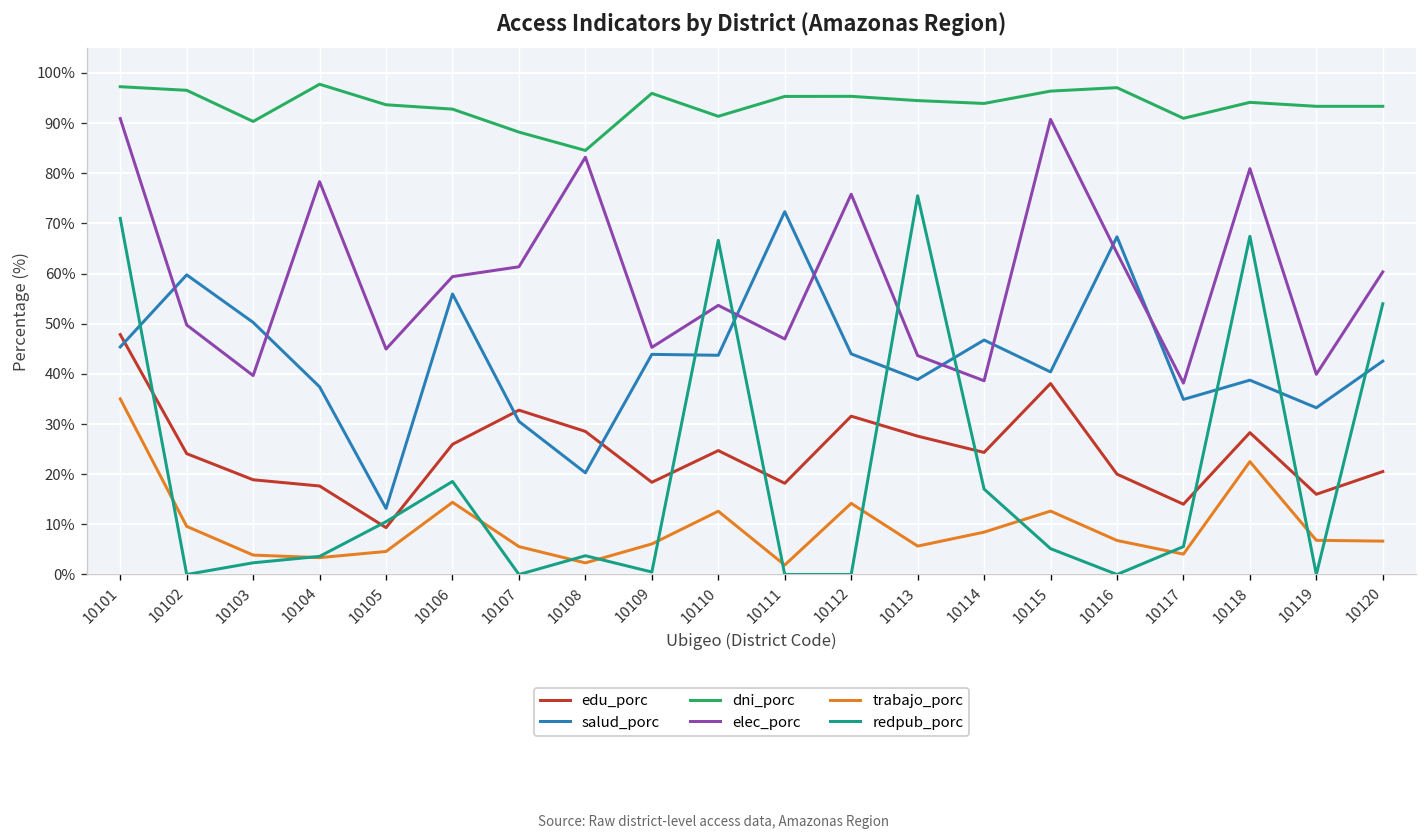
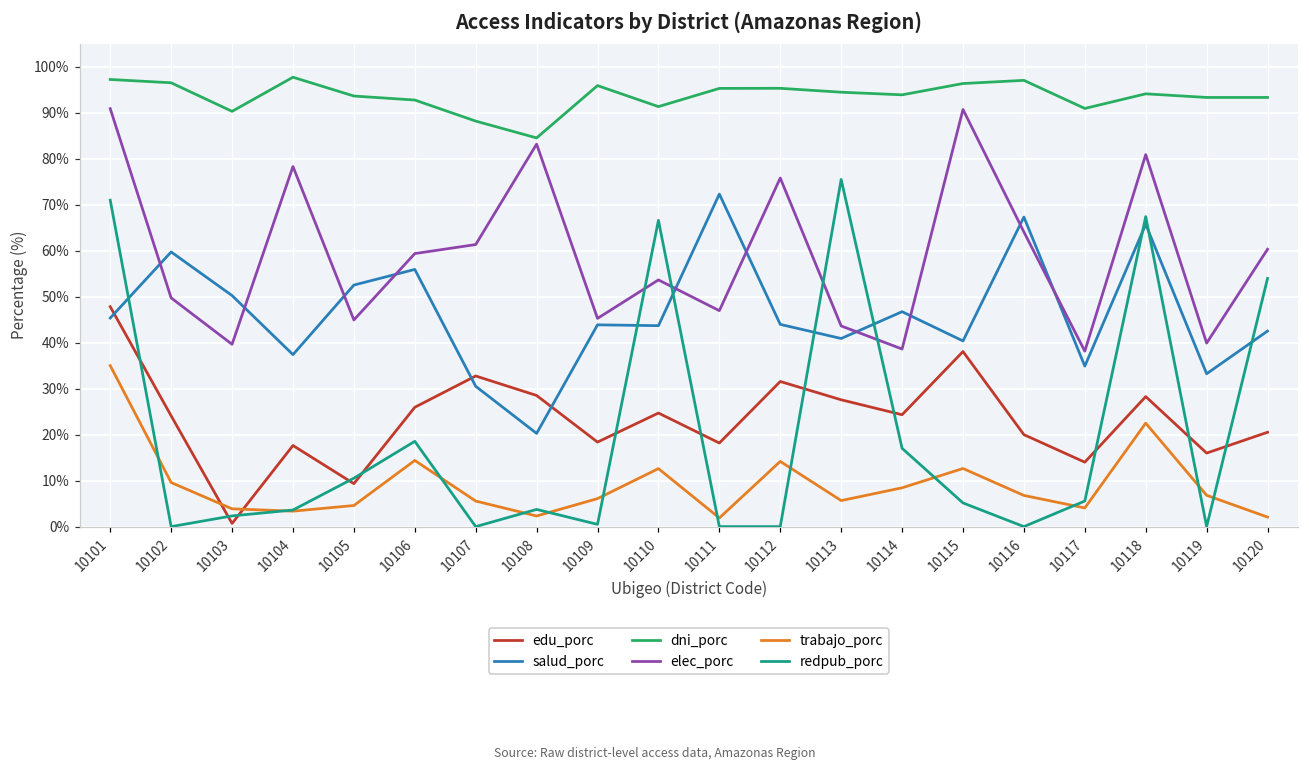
  {
    "edu_porc": {
      "10101": "48%",
      "10102": "24%",
-     "10103": "19%",
+     "10103": "1%",
      "10104": "18%",
      "10105": "9%",
      "10106": "26%",
      "10107": "33%",
      "10108": "29%",
      "10109": "18%",
      "10110": "25%",
      "10111": "18%",
      "10112": "32%",
      "10113": "28%",
      "10114": "24%",
      "10115": "38%",
      "10116": "20%",
      "10117": "14%",
      "10118": "28%",
      "10119": "16%",
      "10120": "21%"
    },
    "salud_porc": {
      "10101": "45%",
      "10102": "60%",
      "10103": "50%",
      "10104": "37%",
-     "10105": "13%",
+     "10105": "53%",
      "10106": "56%",
      "10107": "31%",
      "10108": "20%",
      "10109": "44%",
      "10110": "44%",
      "10111": "72%",
      "10112": "44%",
-     "10113": "39%",
+     "10113": "41%",
      "10114": "47%",
      "10115": "40%",
      "10116": "67%",
      "10117": "35%",
-     "10118": "39%",
+     "10118": "66%",
      "10119": "33%",
      "10120": "43%"
    },
    "elec_porc": {
      "10101": "91%",
      "10102": "50%",
      "10103": "40%",
      "10104": "78%",
      "10105": "45%",
      "10106": "59%",
      "10107": "61%",
      "10108": "83%",
      "10109": "45%",
      "10110": "54%",
      "10111": "47%",
      "10112": "76%",
      "10113": "44%",
      "10114": "39%",
      "10115": "91%",
      "10116": "64%",
      "10117": "38%",
      "10118": "81%",
      "10119": "40%",
      "10120": "60%"
    },
    "trabajo_porc": {
      "10101": "35%",
      "10102": "10%",
      "10103": "4%",
      "10105": "5%",
      "10106": "14%",
      "10107": "6%",
      "10108": "2%",
      "10109": "6%",
      "10110": "13%",
      "10111": "2%",
      "10112": "14%",
      "10113": "6%",
      "10114": "8%",
      "10115": "13%",
      "10116": "7%",
      "10117": "4%",
      "10118": "23%",
      "10119": "7%",
-     "10120": "7%"
+     "10120": "2%"
    }
  }
